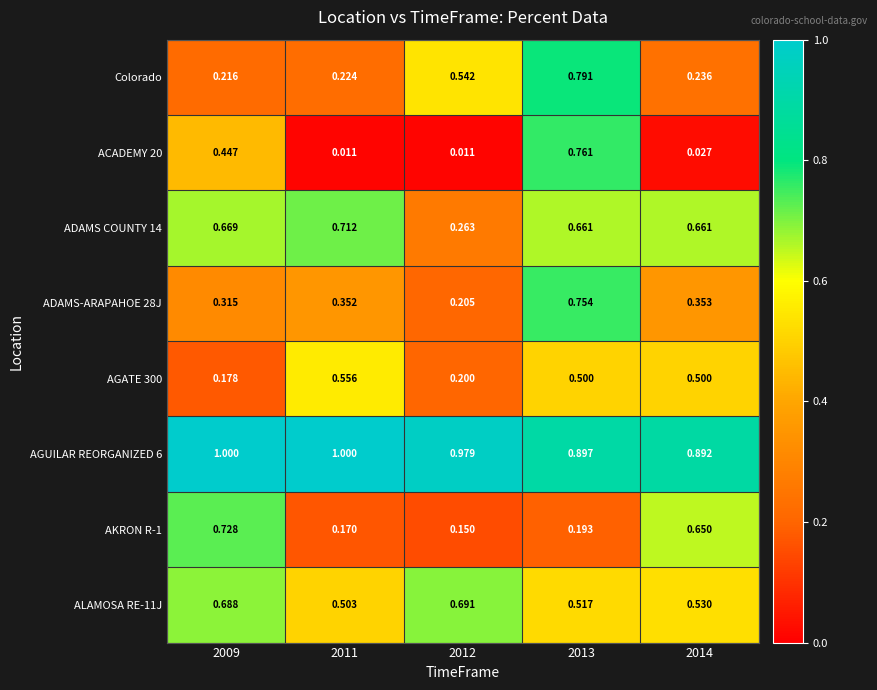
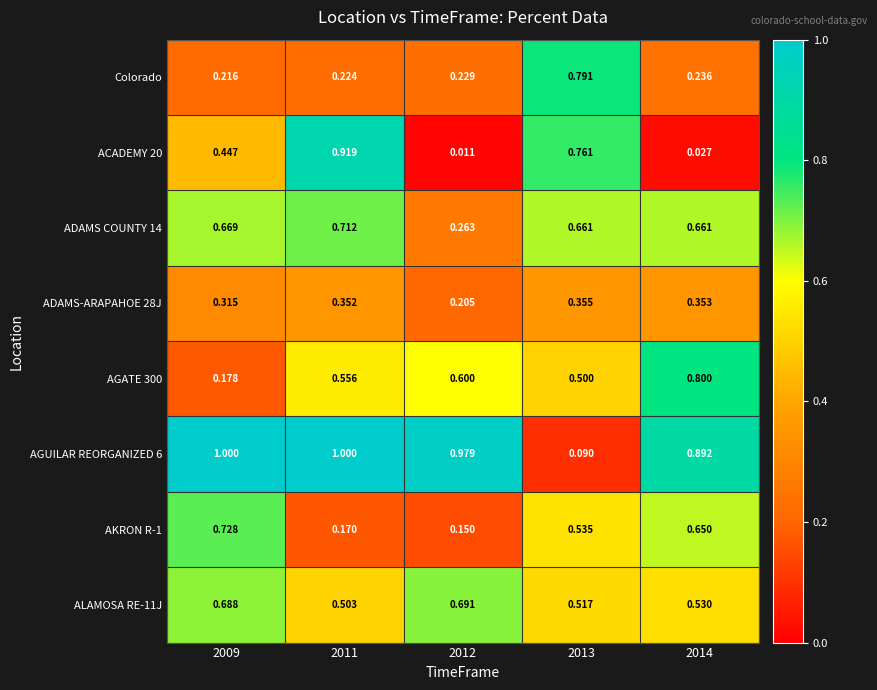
  {
    "Colorado": {
      "2009": 0.216,
      "2011": 0.224,
-     "2012": 0.542,
+     "2012": 0.229,
      "2013": 0.791,
      "2014": 0.236
    },
    "ACADEMY 20": {
      "2009": 0.447,
-     "2011": 0.011,
+     "2011": 0.919,
      "2012": 0.011,
      "2013": 0.761,
      "2014": 0.027
    },
    "ADAMS COUNTY 14": {
      "2009": 0.669,
      "2011": 0.712,
      "2012": 0.263,
      "2013": 0.661,
      "2014": 0.661
    },
    "ADAMS-ARAPAHOE 28J": {
      "2009": 0.315,
      "2011": 0.352,
      "2012": 0.205,
-     "2013": 0.754,
+     "2013": 0.355,
      "2014": 0.353
    },
    "AGATE 300": {
      "2009": 0.178,
      "2011": 0.556,
-     "2012": 0.200,
+     "2012": 0.600,
      "2013": 0.500,
-     "2014": 0.500
+     "2014": 0.800
    },
    "AGUILAR REORGANIZED 6": {
      "2009": 1.000,
      "2011": 1.000,
      "2012": 0.979,
-     "2013": 0.897,
+     "2013": 0.090,
      "2014": 0.892
    },
    "AKRON R-1": {
      "2009": 0.728,
      "2011": 0.170,
      "2012": 0.150,
-     "2013": 0.193,
+     "2013": 0.535,
      "2014": 0.650
    },
    "ALAMOSA RE-11J": {
      "2009": 0.688,
      "2011": 0.503,
      "2012": 0.691,
      "2013": 0.517,
      "2014": 0.530
    }
  }
